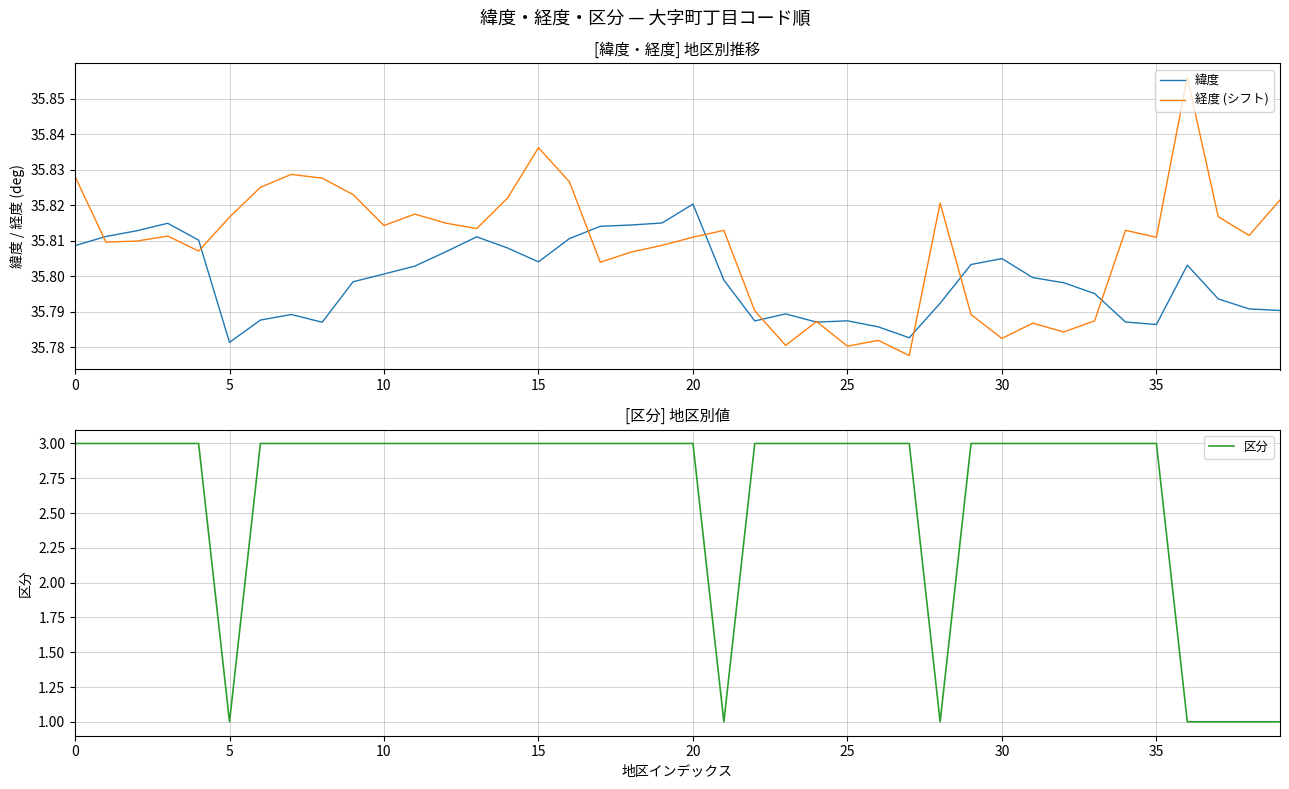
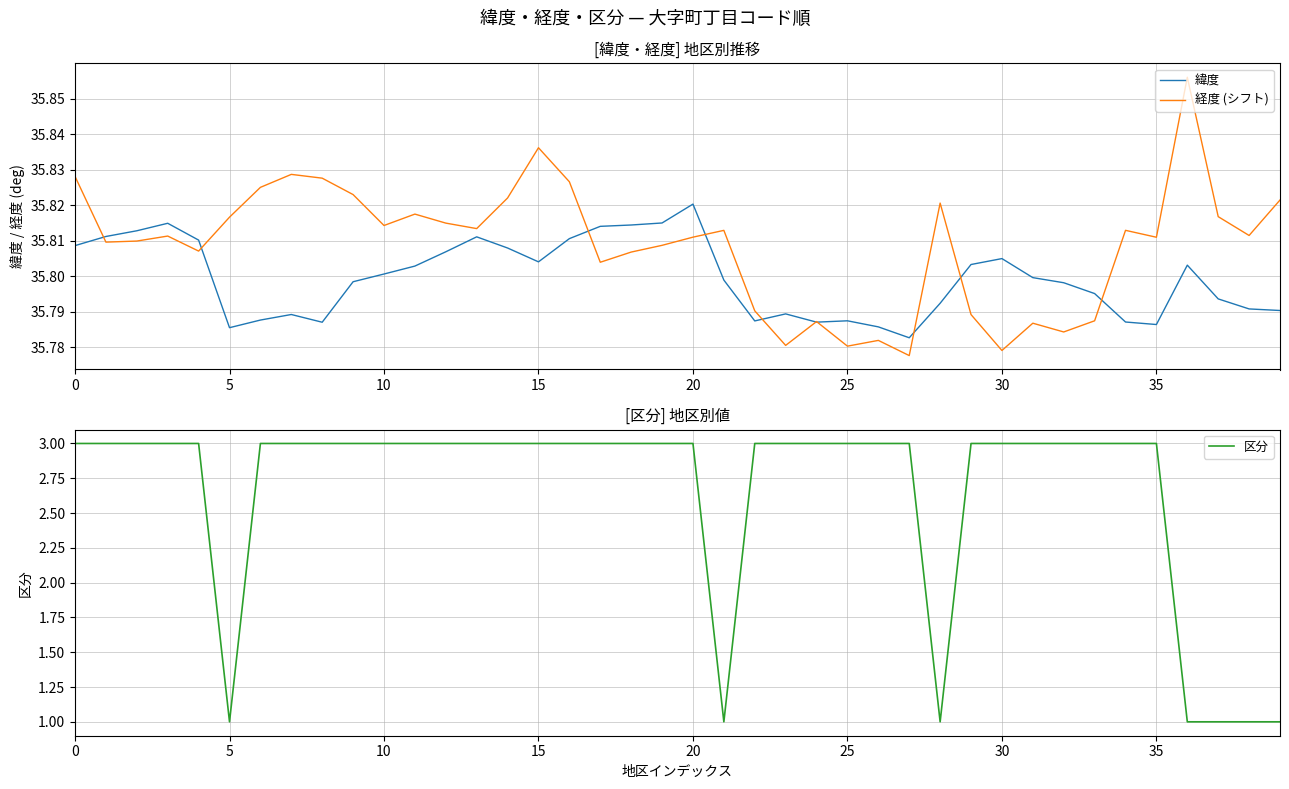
  {
    "[緯度・経度] 地区別推移": {
      "緯度": {
        "0": 35.809,
-       "5": 35.781,
+       "5": 35.786,
        "10": 35.801,
        "15": 35.804,
        "20": 35.820,
        "25": 35.787,
        "30": 35.805,
        "35": 35.786
      },
      "経度 (シフト)": {
        "0": 35.828,
        "5": 35.817,
        "10": 35.814,
        "15": 35.836,
        "20": 35.811,
        "25": 35.780,
-       "30": 35.783,
+       "30": 35.779,
        "35": 35.811
      }
    },
    "[区分] 地区別値": {
      "0": 3.00,
      "5": 1.00,
      "10": 3.00,
      "15": 3.00,
      "20": 3.00,
      "25": 3.00,
      "30": 3.00,
      "35": 3.00
    }
  }
